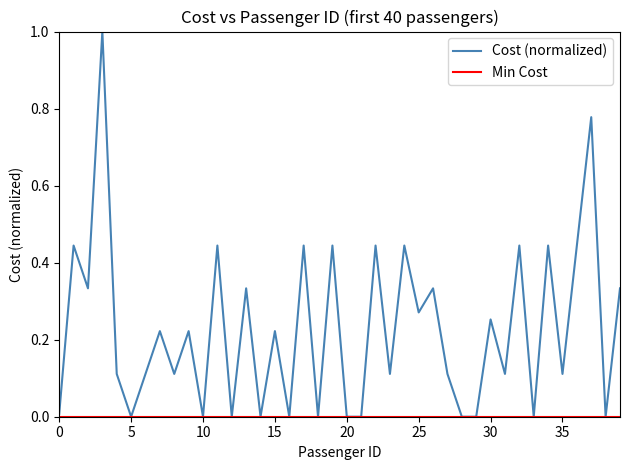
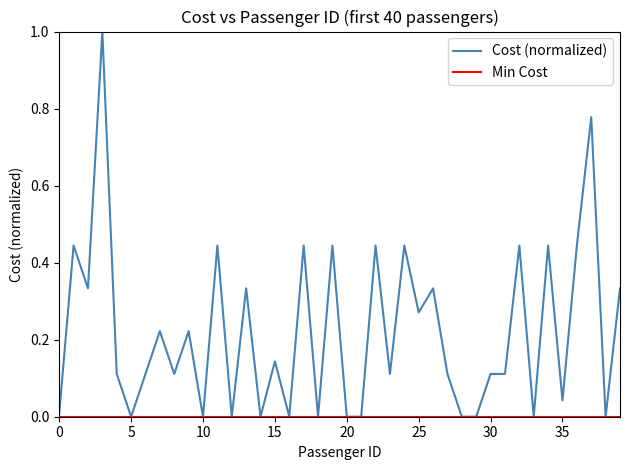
  {
    "0": 0.01,
    "5": 0.00,
    "10": 0.00,
-   "15": 0.22,
+   "15": 0.14,
    "20": 0.00,
    "25": 0.27,
-   "30": 0.25,
-   "35": 0.11
+   "30": 0.11,
+   "35": 0.04
  }
